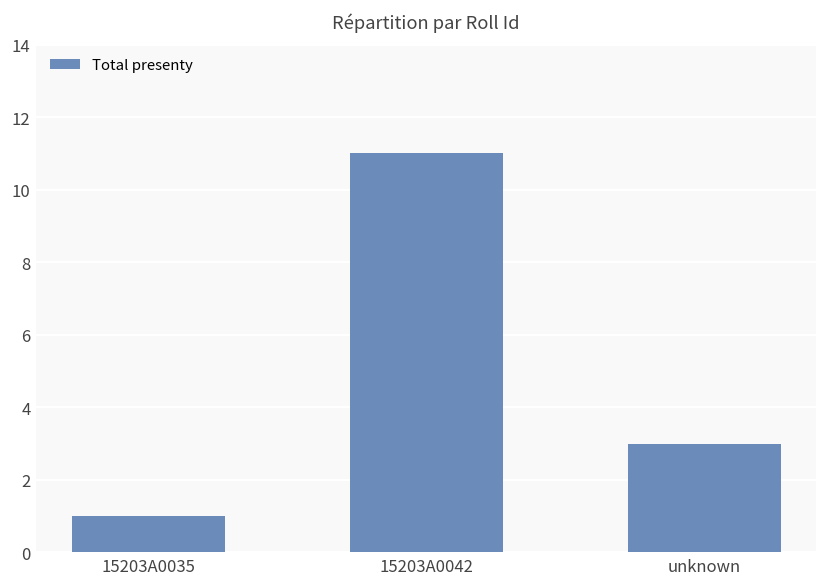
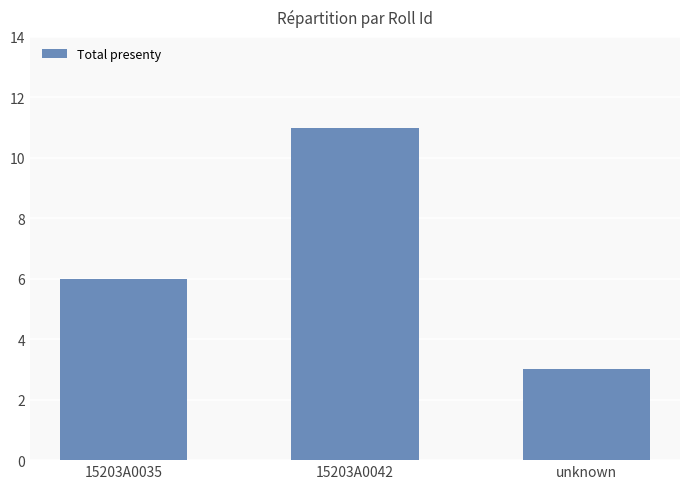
  {
-   "15203A0035": 1,
+   "15203A0035": 6,
    "15203A0042": 11,
    "unknown": 3
  }
